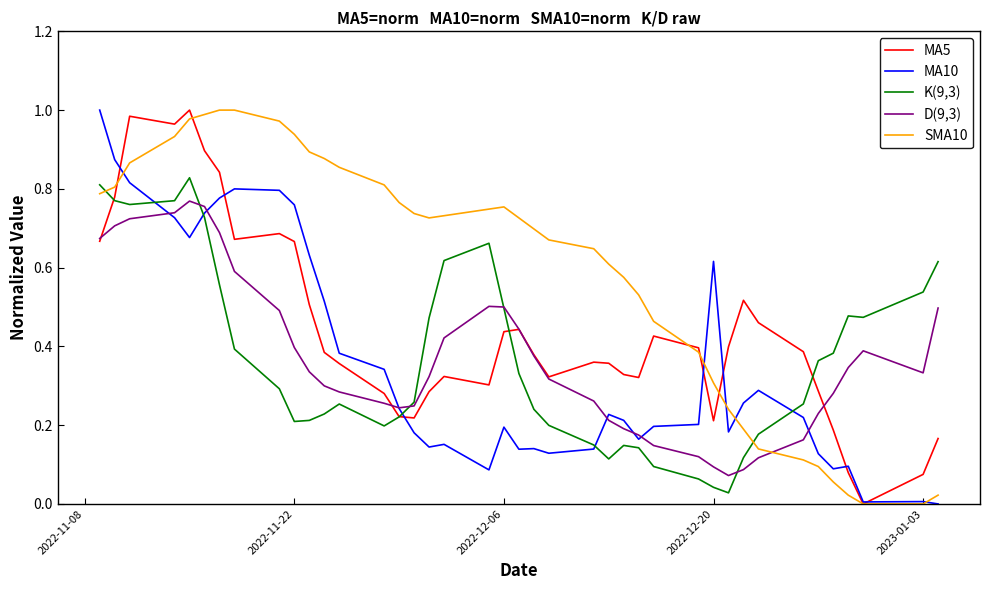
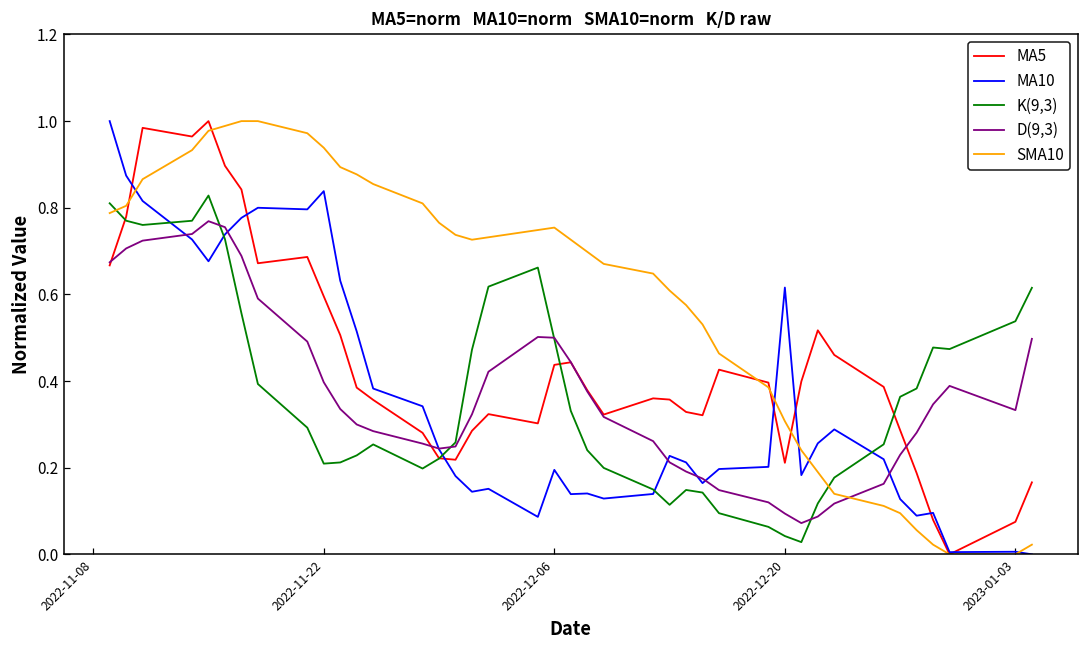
  {
    "MA5": {
-     "2022-11-22": 0.67,
+     "2022-11-22": 0.60,
      "2022-12-06": 0.44,
      "2022-12-20": 0.21,
      "2023-01-03": 0.08
    },
    "MA10": {
-     "2022-11-22": 0.76,
+     "2022-11-22": 0.84,
      "2022-12-06": 0.19,
      "2022-12-20": 0.62
    },
    "K(9,3)": {
      "2022-11-22": 0.21,
      "2022-12-20": 0.04,
      "2023-01-03": 0.54
    },
    "D(9,3)": {
      "2022-11-22": 0.40,
      "2022-12-20": 0.09,
      "2023-01-03": 0.33
    },
    "SMA10": {
      "2022-11-22": 0.94,
      "2022-12-06": 0.75,
      "2022-12-20": 0.31
    }
  }
